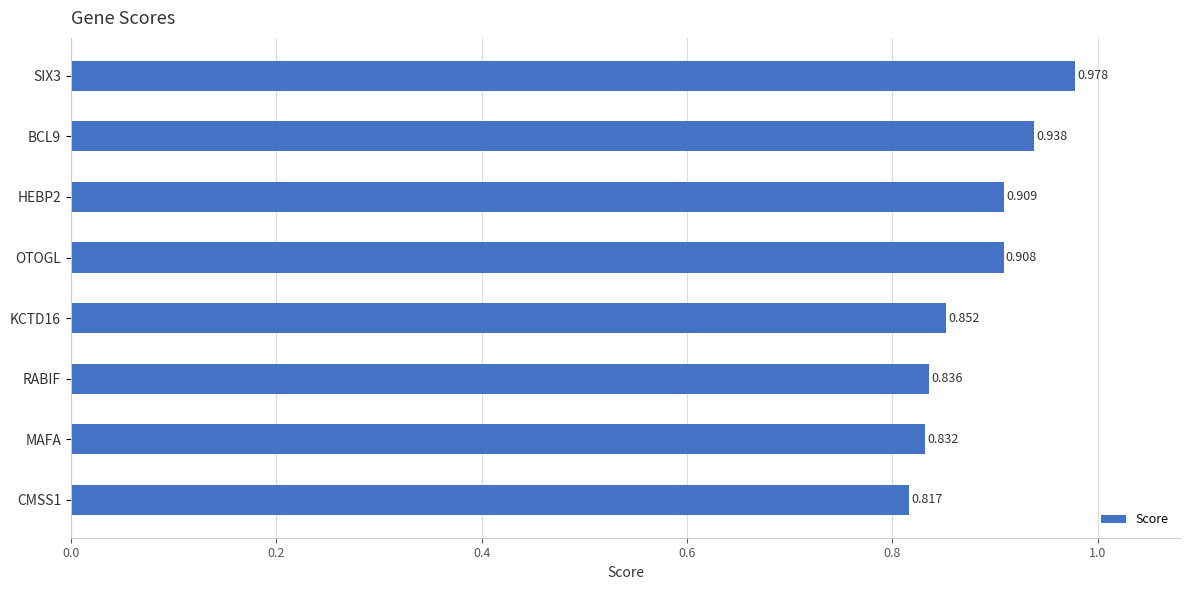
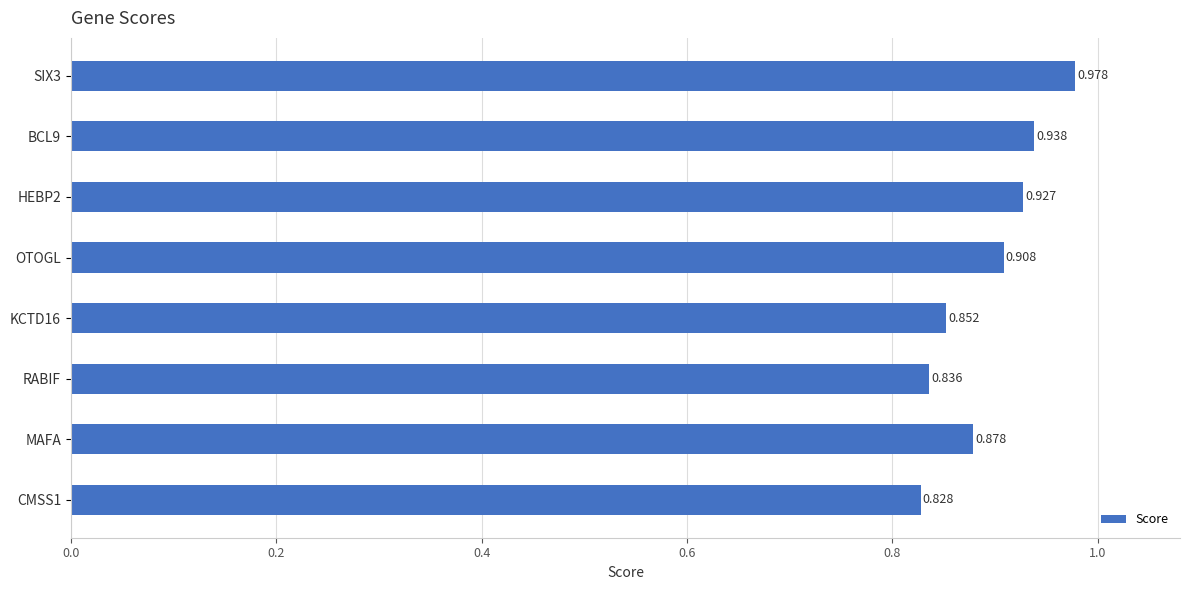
  {
    "SIX3": 0.978,
    "BCL9": 0.938,
-   "HEBP2": 0.909,
+   "HEBP2": 0.927,
    "OTOGL": 0.908,
    "KCTD16": 0.852,
    "RABIF": 0.836,
-   "MAFA": 0.832,
-   "CMSS1": 0.817
+   "MAFA": 0.878,
+   "CMSS1": 0.828
  }
